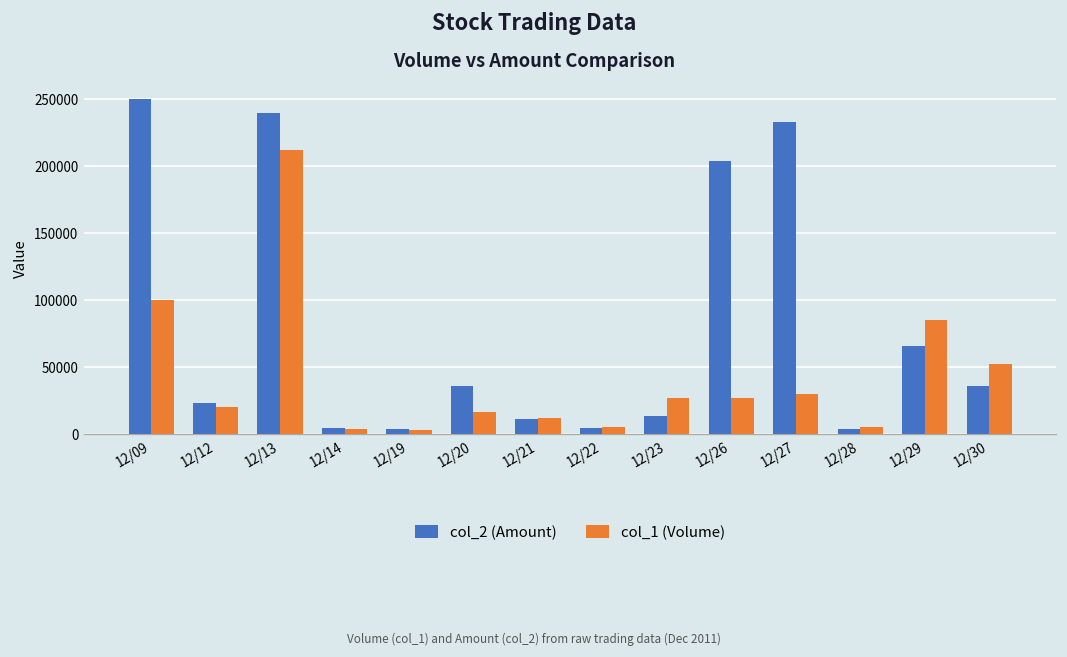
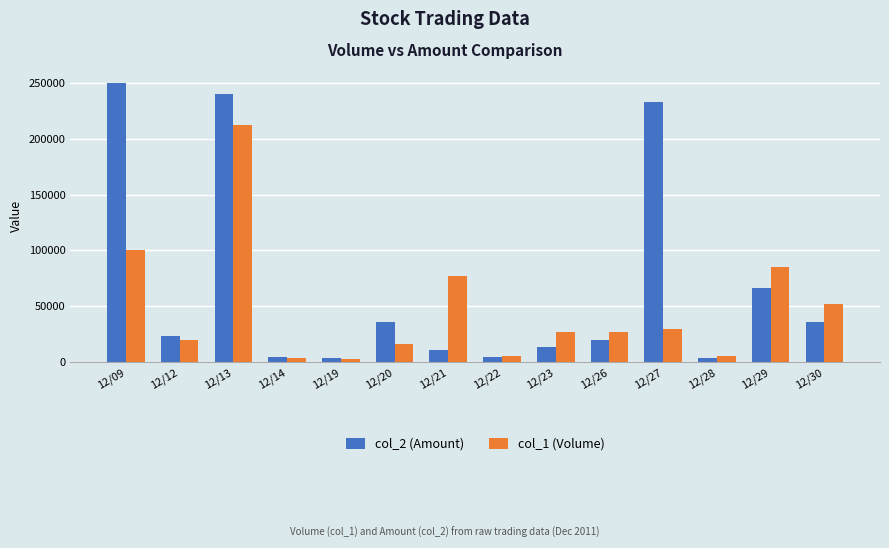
  {
    "col_2 (Amount)": {
      "12/09": 250000,
      "12/12": 23000,
      "12/13": 240000,
      "12/14": 4000,
      "12/19": 3000,
      "12/20": 36000,
      "12/21": 11000,
      "12/22": 4000,
      "12/23": 13000,
-     "12/26": 204000,
+     "12/26": 20000,
      "12/27": 233000,
      "12/28": 4000,
      "12/29": 66000,
      "12/30": 35000
    },
    "col_1 (Volume)": {
      "12/09": 100000,
      "12/12": 20000,
      "12/13": 212000,
      "12/14": 4000,
      "12/19": 3000,
      "12/20": 16000,
-     "12/21": 12000,
+     "12/21": 77000,
      "12/22": 5000,
      "12/23": 27000,
      "12/26": 27000,
      "12/27": 30000,
      "12/28": 5000,
      "12/29": 85000,
      "12/30": 52000
    }
  }
